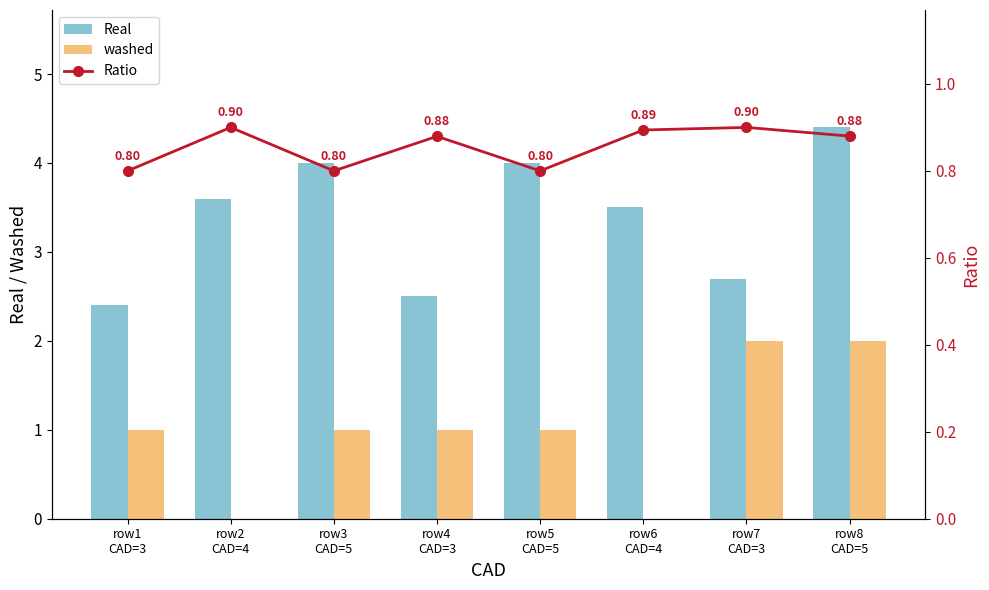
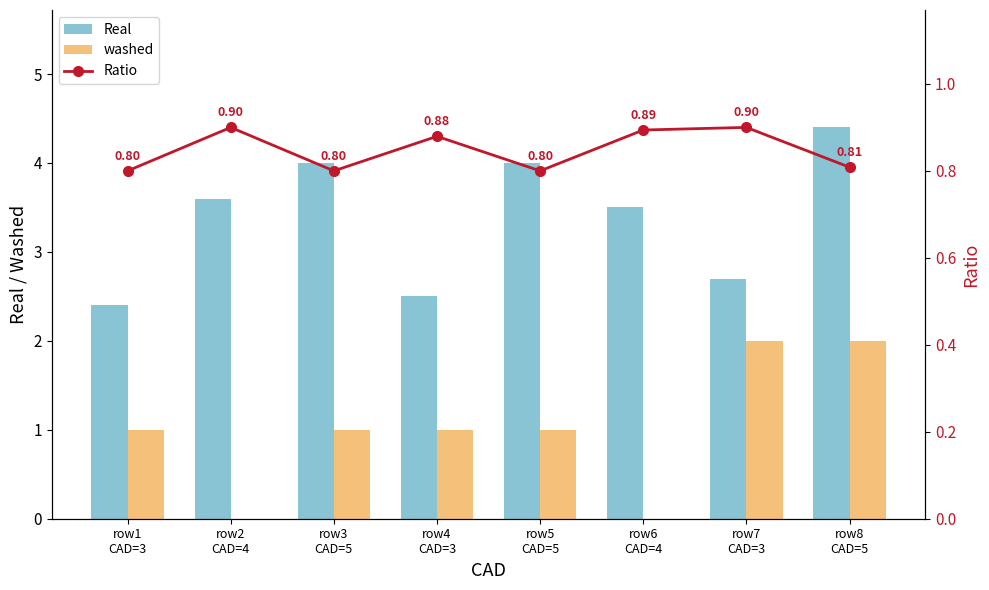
  {
    "Ratio": {
      "row1 CAD=3": 0.80,
      "row2 CAD=4": 0.90,
      "row3 CAD=5": 0.80,
      "row4 CAD=3": 0.88,
      "row5 CAD=5": 0.80,
      "row6 CAD=4": 0.89,
      "row7 CAD=3": 0.90,
-     "row8 CAD=5": 0.88
+     "row8 CAD=5": 0.81
    }
  }
